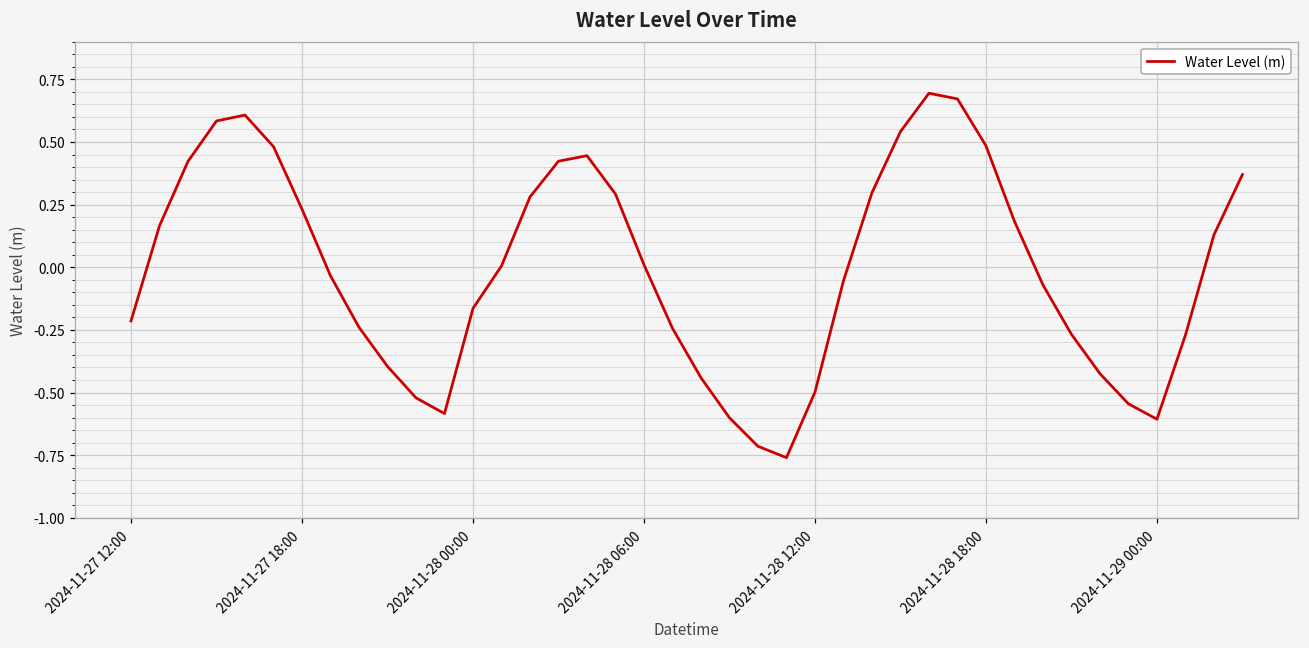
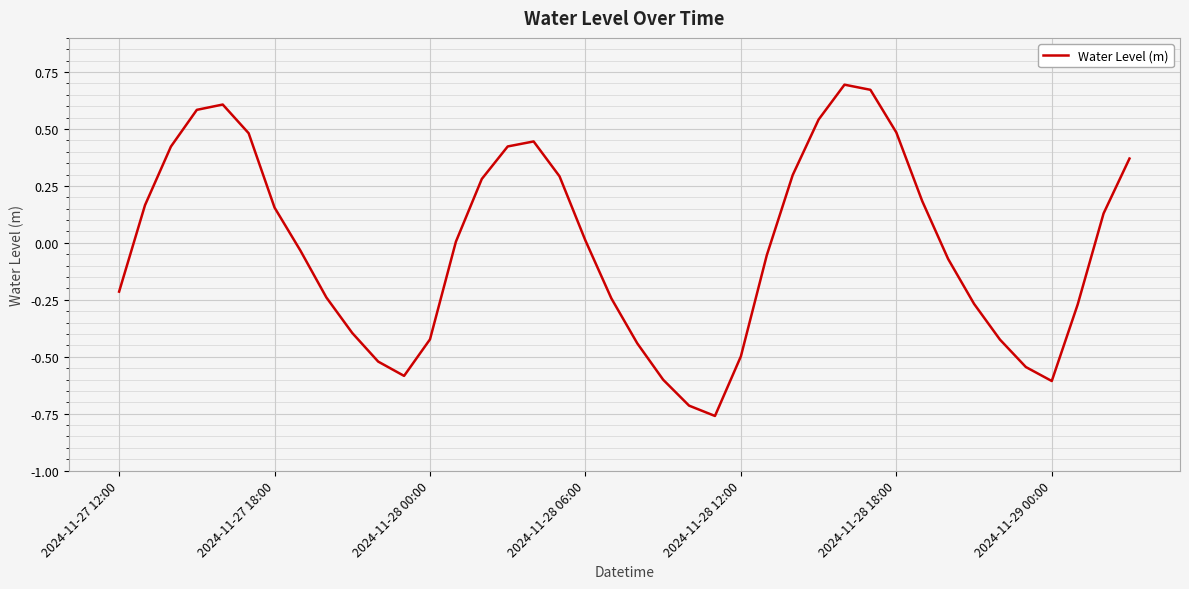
  {
    "2024-11-27 12:00": -0.21,
-   "2024-11-27 18:00": 0.23,
-   "2024-11-28 00:00": -0.16,
+   "2024-11-27 18:00": 0.15,
+   "2024-11-28 00:00": -0.42,
    "2024-11-28 06:00": 0.01,
    "2024-11-28 12:00": -0.50,
    "2024-11-28 18:00": 0.48,
    "2024-11-29 00:00": -0.61
  }
